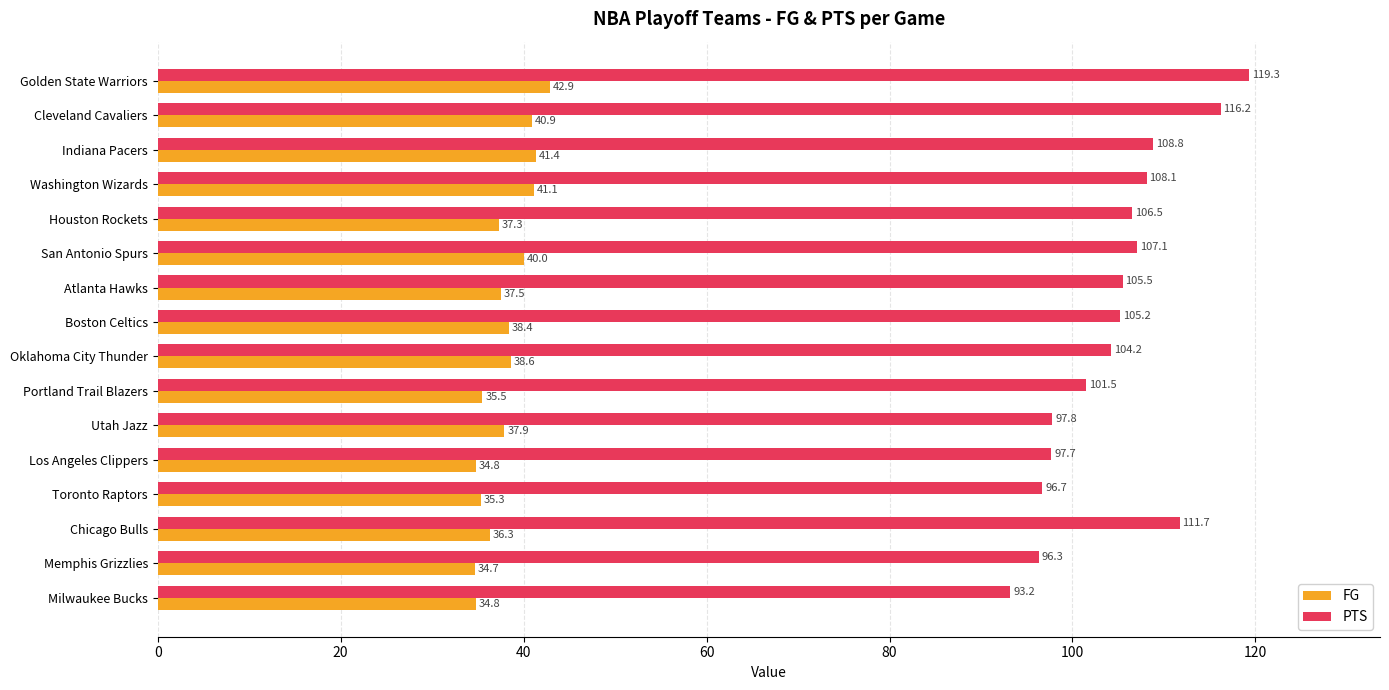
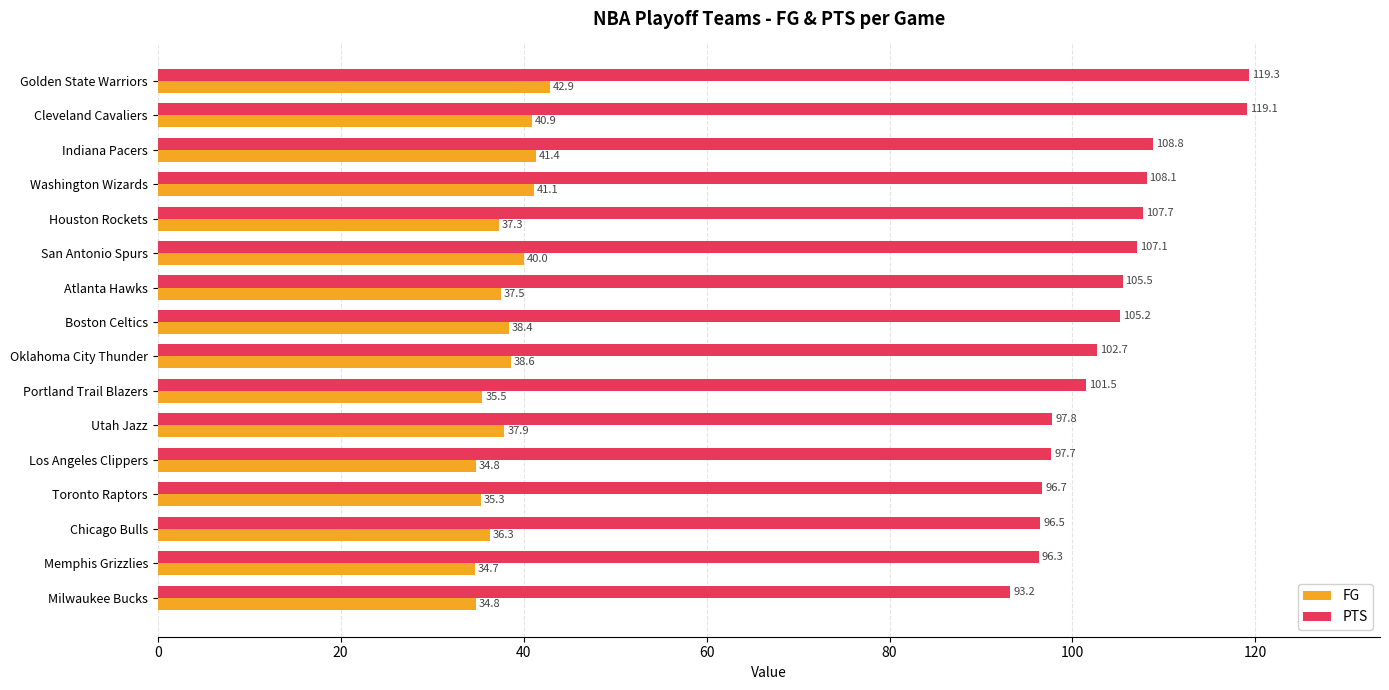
  {
    "FG": {
      "Golden State Warriors": 42.9,
      "Cleveland Cavaliers": 40.9,
      "Indiana Pacers": 41.4,
      "Washington Wizards": 41.1,
      "Houston Rockets": 37.3,
      "San Antonio Spurs": 40.0,
      "Atlanta Hawks": 37.5,
      "Boston Celtics": 38.4,
      "Oklahoma City Thunder": 38.6,
      "Portland Trail Blazers": 35.5,
      "Utah Jazz": 37.9,
      "Los Angeles Clippers": 34.8,
      "Toronto Raptors": 35.3,
      "Chicago Bulls": 36.3,
      "Memphis Grizzlies": 34.7,
      "Milwaukee Bucks": 34.8
    },
    "PTS": {
      "Golden State Warriors": 119.3,
-     "Cleveland Cavaliers": 116.2,
+     "Cleveland Cavaliers": 119.1,
      "Indiana Pacers": 108.8,
      "Washington Wizards": 108.1,
-     "Houston Rockets": 106.5,
+     "Houston Rockets": 107.7,
      "San Antonio Spurs": 107.1,
      "Atlanta Hawks": 105.5,
      "Boston Celtics": 105.2,
-     "Oklahoma City Thunder": 104.2,
+     "Oklahoma City Thunder": 102.7,
      "Portland Trail Blazers": 101.5,
      "Utah Jazz": 97.8,
      "Los Angeles Clippers": 97.7,
      "Toronto Raptors": 96.7,
-     "Chicago Bulls": 111.7,
+     "Chicago Bulls": 96.5,
      "Memphis Grizzlies": 96.3,
      "Milwaukee Bucks": 93.2
    }
  }
